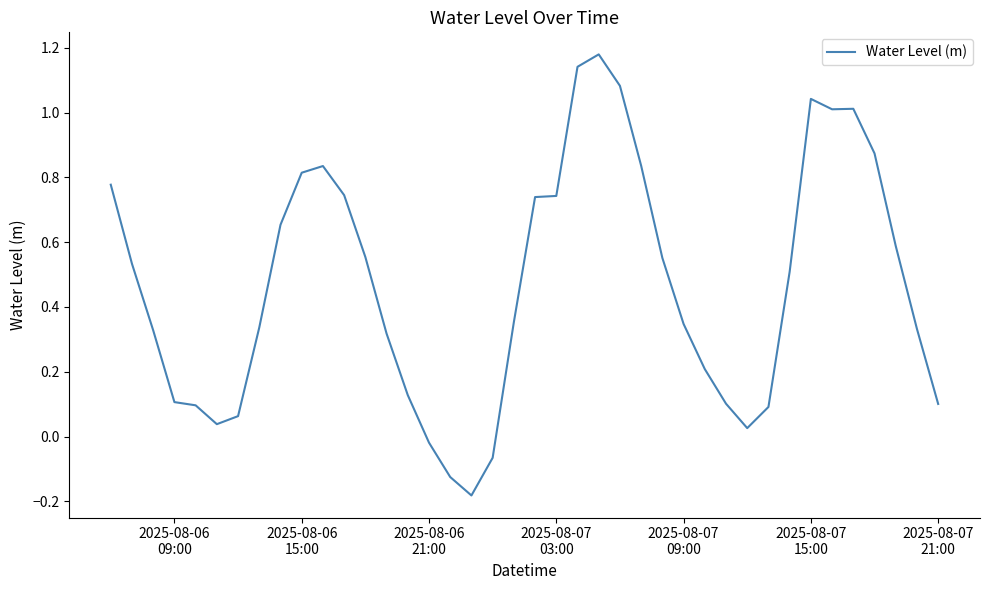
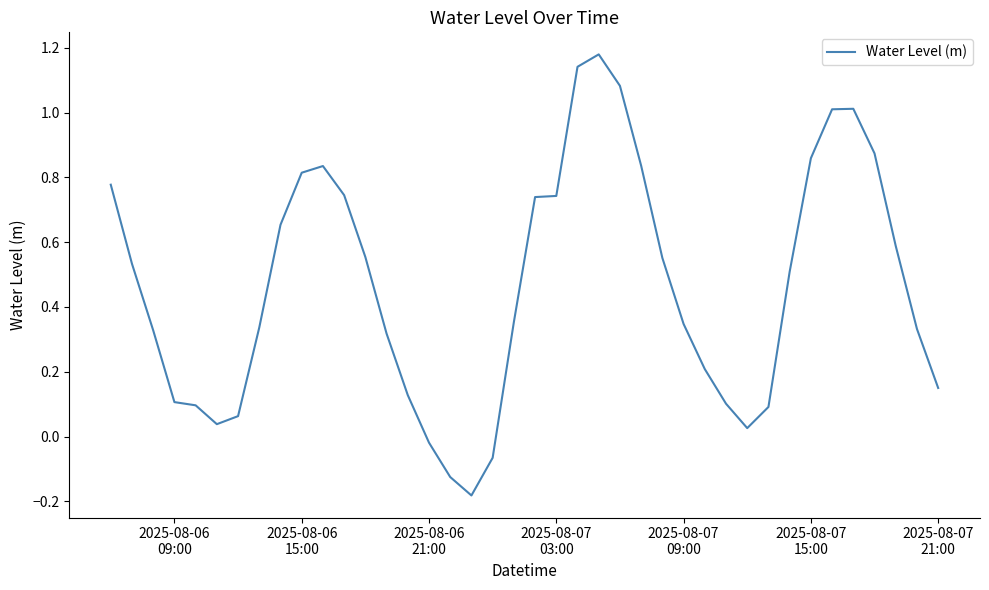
  {
    "2025-08-06 09:00": 0.11,
    "2025-08-06 15:00": 0.81,
    "2025-08-06 21:00": -0.02,
    "2025-08-07 03:00": 0.74,
    "2025-08-07 09:00": 0.35,
-   "2025-08-07 15:00": 1.04,
-   "2025-08-07 21:00": 0.10
+   "2025-08-07 15:00": 0.86,
+   "2025-08-07 21:00": 0.15
  }
